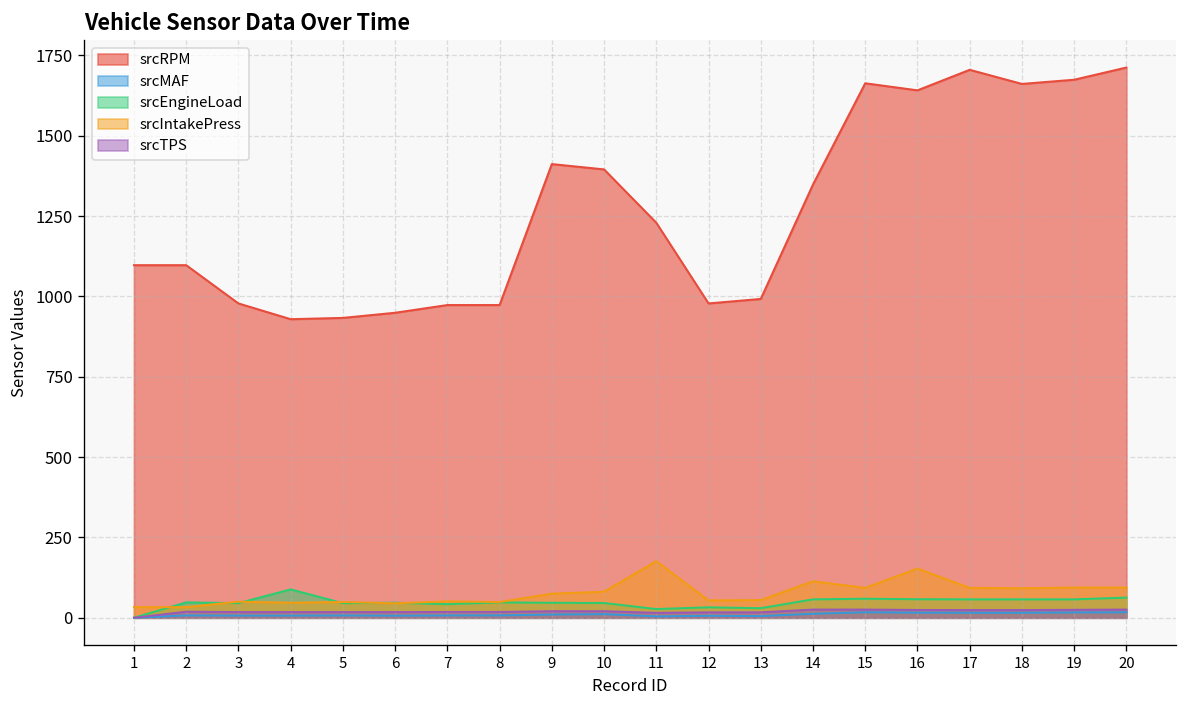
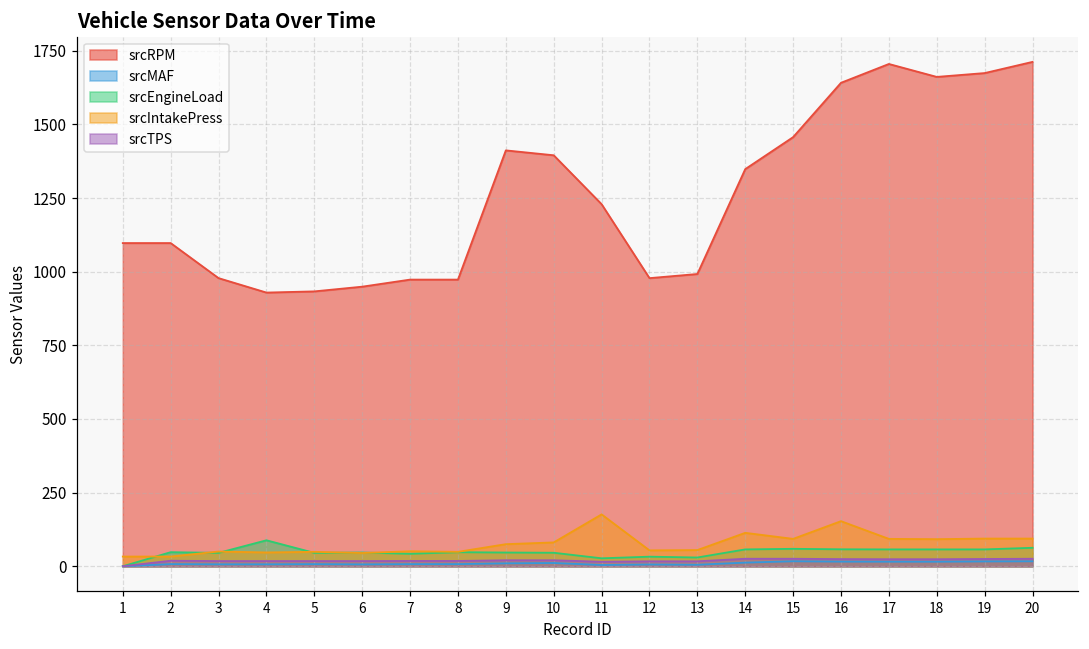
  {
    "srcRPM": {
      "1": 1100,
      "2": 1100,
      "3": 980,
      "4": 930,
      "5": 930,
      "6": 950,
      "7": 970,
      "8": 970,
      "9": 1410,
      "10": 1400,
      "11": 1230,
      "12": 980,
      "13": 990,
      "14": 1350,
-     "15": 1660,
+     "15": 1460,
      "16": 1640,
      "17": 1700,
      "18": 1660,
      "19": 1670,
      "20": 1710
    },
    "srcMAF": {
      "2": 10,
      "3": 10,
      "4": 10,
      "5": 10,
      "6": 10,
      "7": 10,
      "8": 10,
      "9": 10,
      "11": 0,
      "12": 10,
      "13": 10,
      "14": 10
    },
    "srcEngineLoad": {
      "2": 50,
      "4": 90,
      "9": 50,
      "10": 50,
      "11": 30,
      "12": 30,
      "13": 30,
      "14": 60,
      "15": 60,
      "16": 60,
      "17": 60,
      "18": 60,
      "19": 60,
      "20": 60
    },
    "srcIntakePress": {
      "1": 30,
      "2": 30,
      "4": 50,
      "9": 80,
      "10": 80,
      "11": 180,
      "12": 50,
      "13": 60,
      "14": 110,
      "15": 90,
      "16": 150,
      "17": 90,
      "18": 90,
      "19": 90,
      "20": 90
    },
    "srcTPS": {
      "2": 20,
      "3": 20,
      "4": 20,
      "5": 20,
      "6": 20,
      "7": 20,
      "8": 20,
      "9": 20,
      "11": 20,
      "12": 20,
      "13": 20,
      "14": 30
    }
  }
